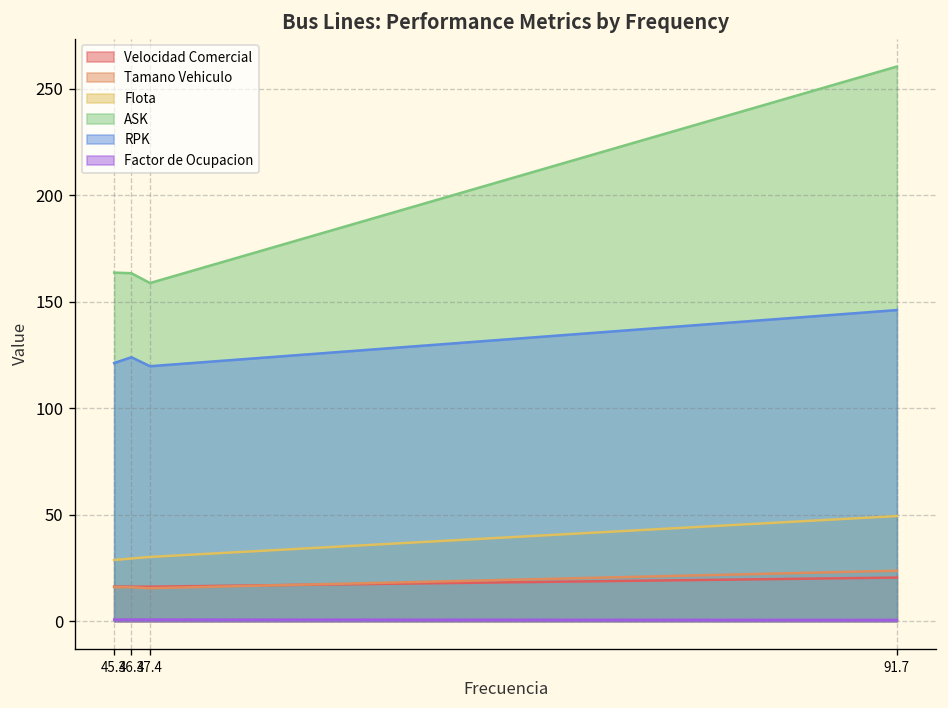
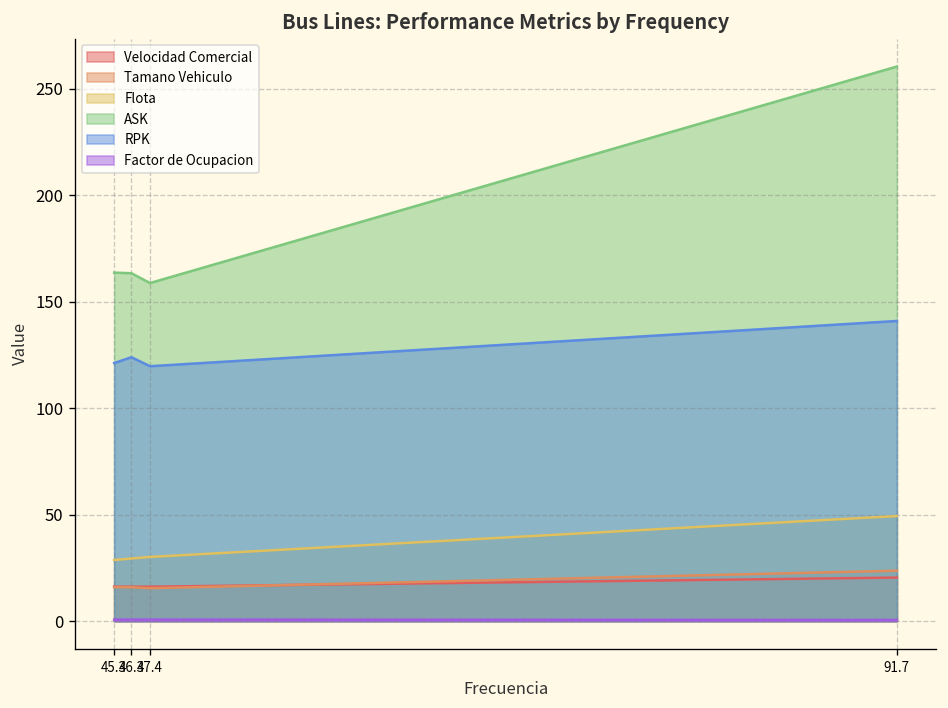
  {
    "ASK": {
      "91.7": 260
    },
    "RPK": {
-     "91.7": 146
+     "91.7": 141
    },
    "Factor de Ocupacion": {
      "91.7": 1
    }
  }
